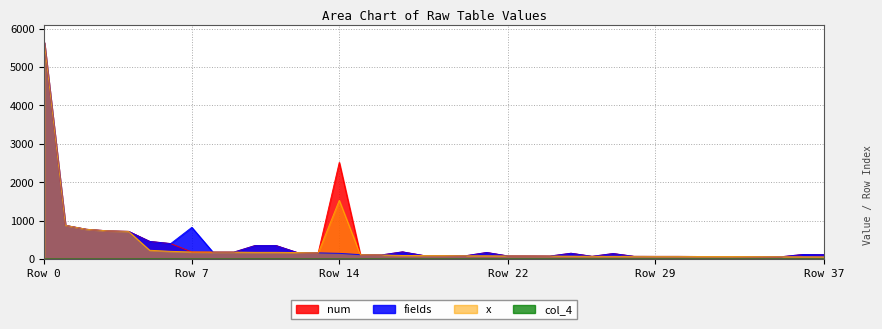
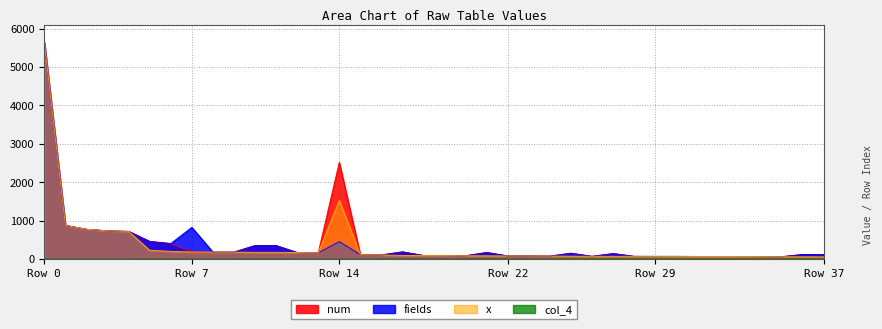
  {
    "num": {
      "Row 14": 2500
    },
    "fields": {
      "Row 7": 800,
-     "Row 14": 200
+     "Row 14": 500
    },
    "x": {
      "Row 14": 1500
    },
    "col_4": {
      "Row 0": 0,
      "Row 7": 0,
      "Row 14": 0,
      "Row 22": 0,
      "Row 29": 0
    }
  }
